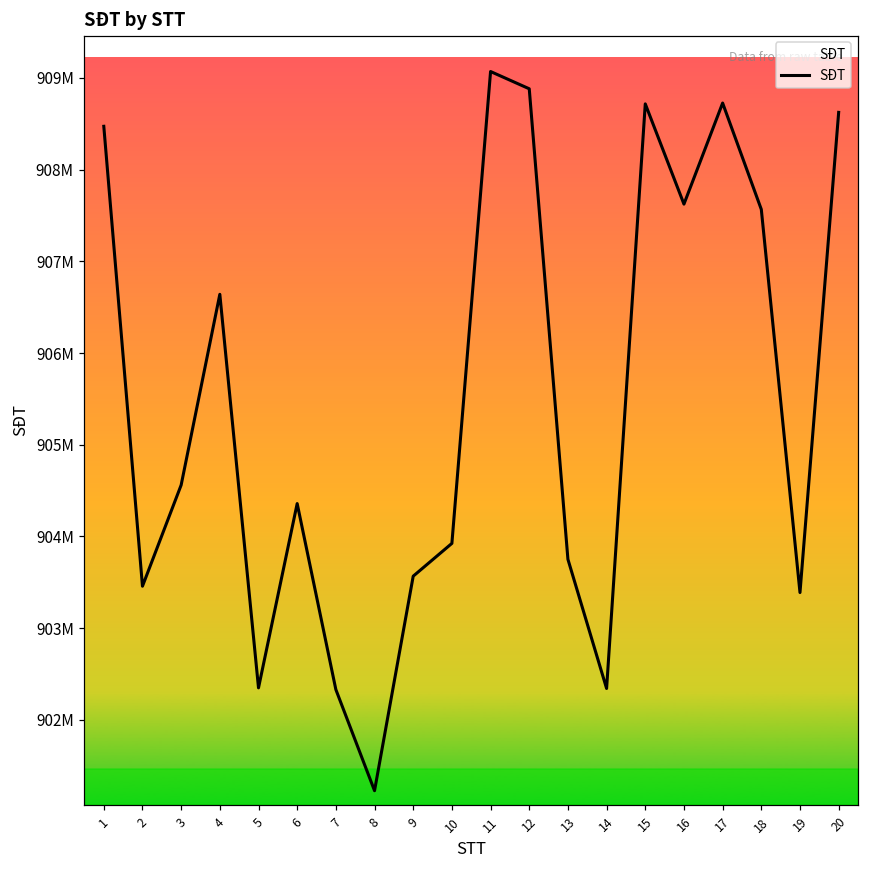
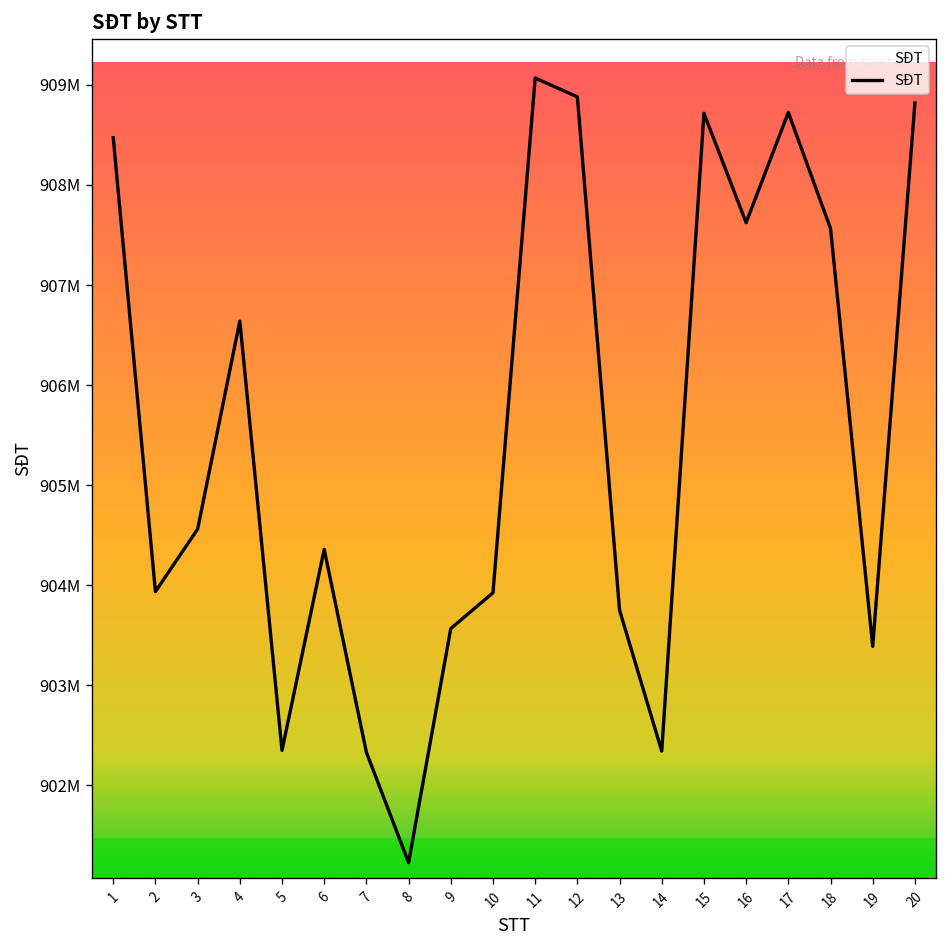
  {
    "1": 908500000,
-   "2": 903500000,
+   "2": 903900000,
    "3": 904600000,
    "4": 906600000,
    "5": 902300000,
    "6": 904400000,
    "7": 902300000,
    "9": 903600000,
    "10": 903900000,
    "11": 909100000,
    "12": 908900000,
    "13": 903800000,
    "14": 902300000,
    "15": 908700000,
    "16": 907600000,
    "17": 908700000,
    "18": 907600000,
    "19": 903400000,
-   "20": 908600000
+   "20": 908800000
  }
